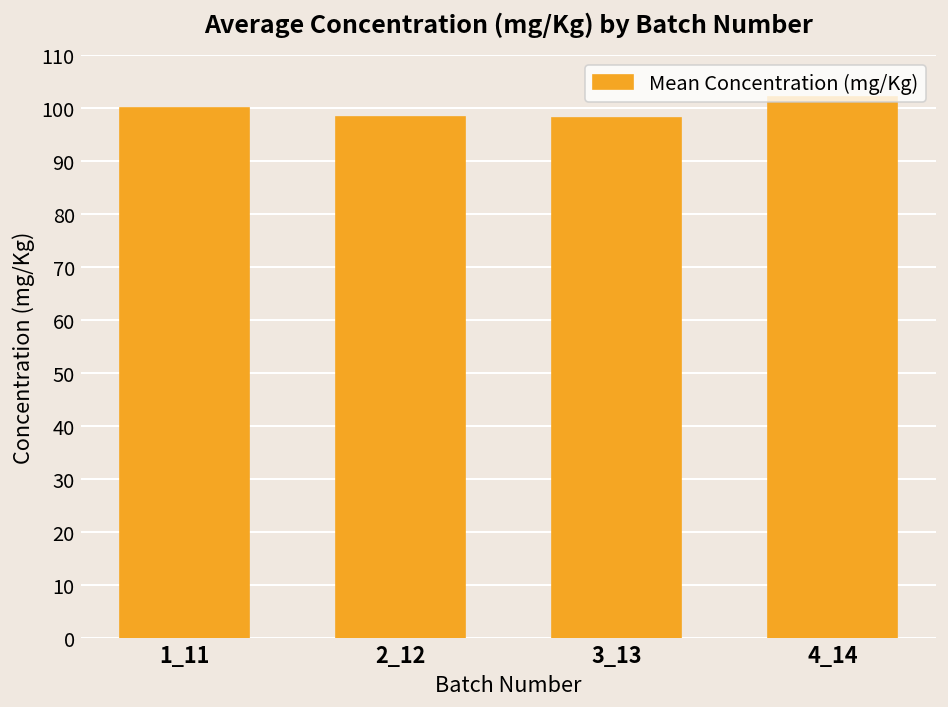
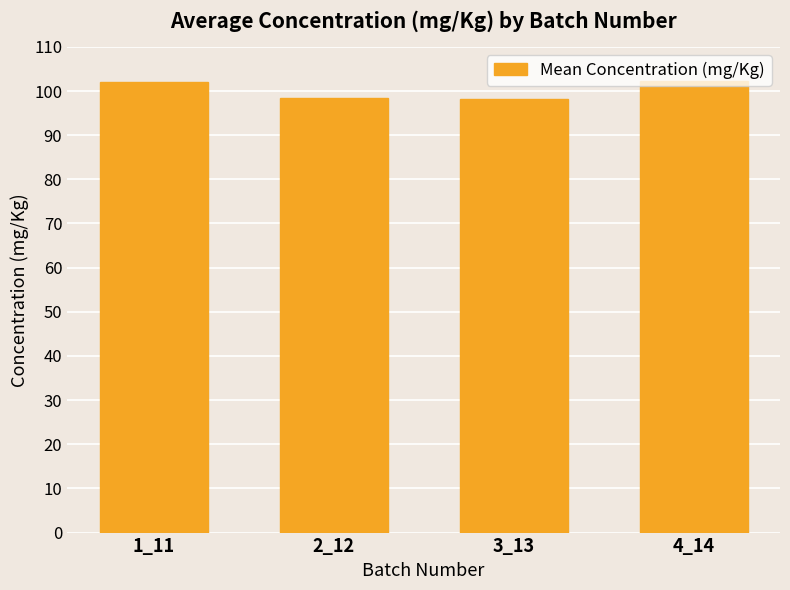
  {
-   "1_11": 100,
+   "1_11": 102,
    "2_12": 98,
    "3_13": 98
  }
